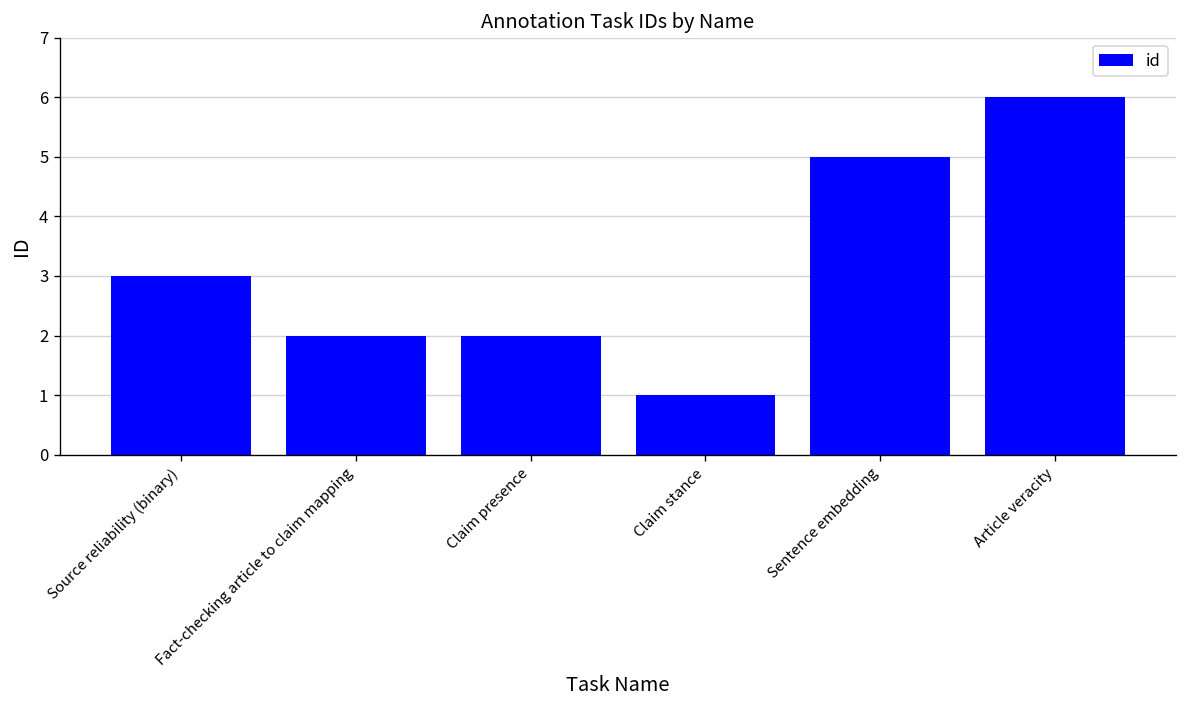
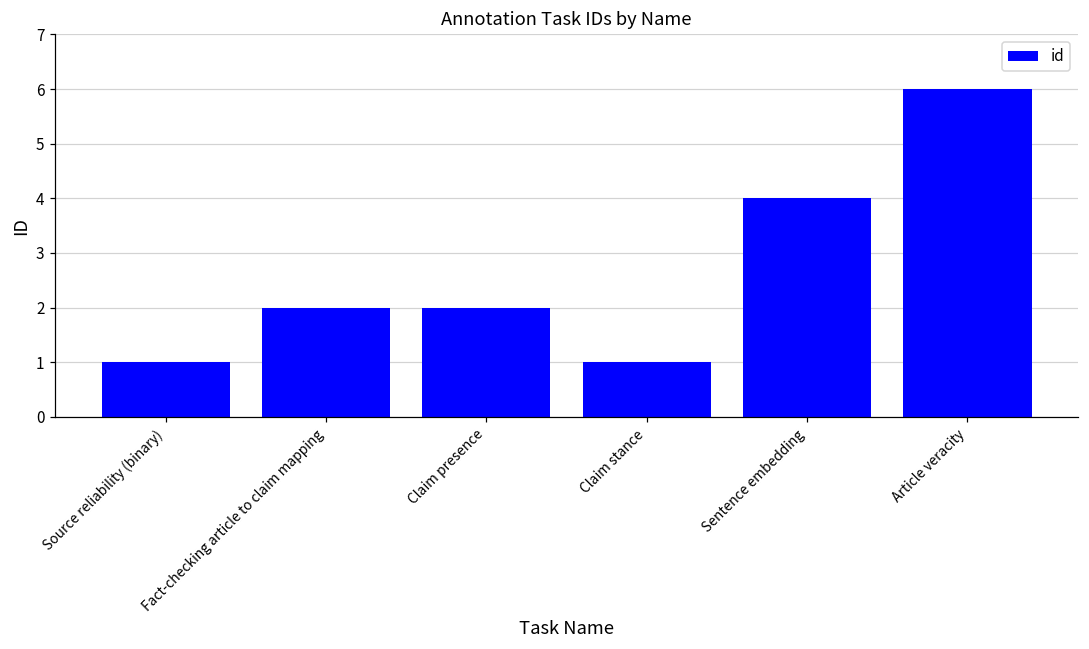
  {
-   "Source reliability (binary)": 3,
+   "Source reliability (binary)": 1,
    "Fact-checking article to claim mapping": 2,
    "Claim presence": 2,
    "Claim stance": 1,
-   "Sentence embedding": 5,
+   "Sentence embedding": 4,
    "Article veracity": 6
  }
